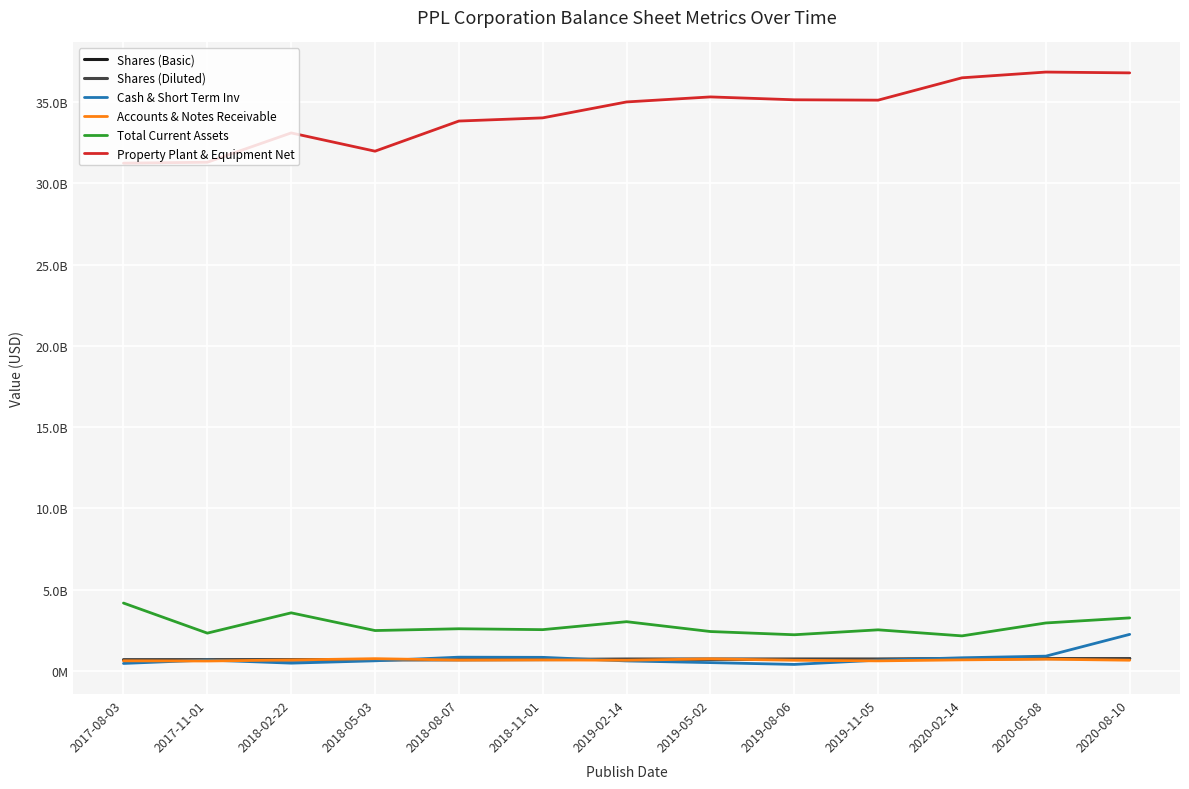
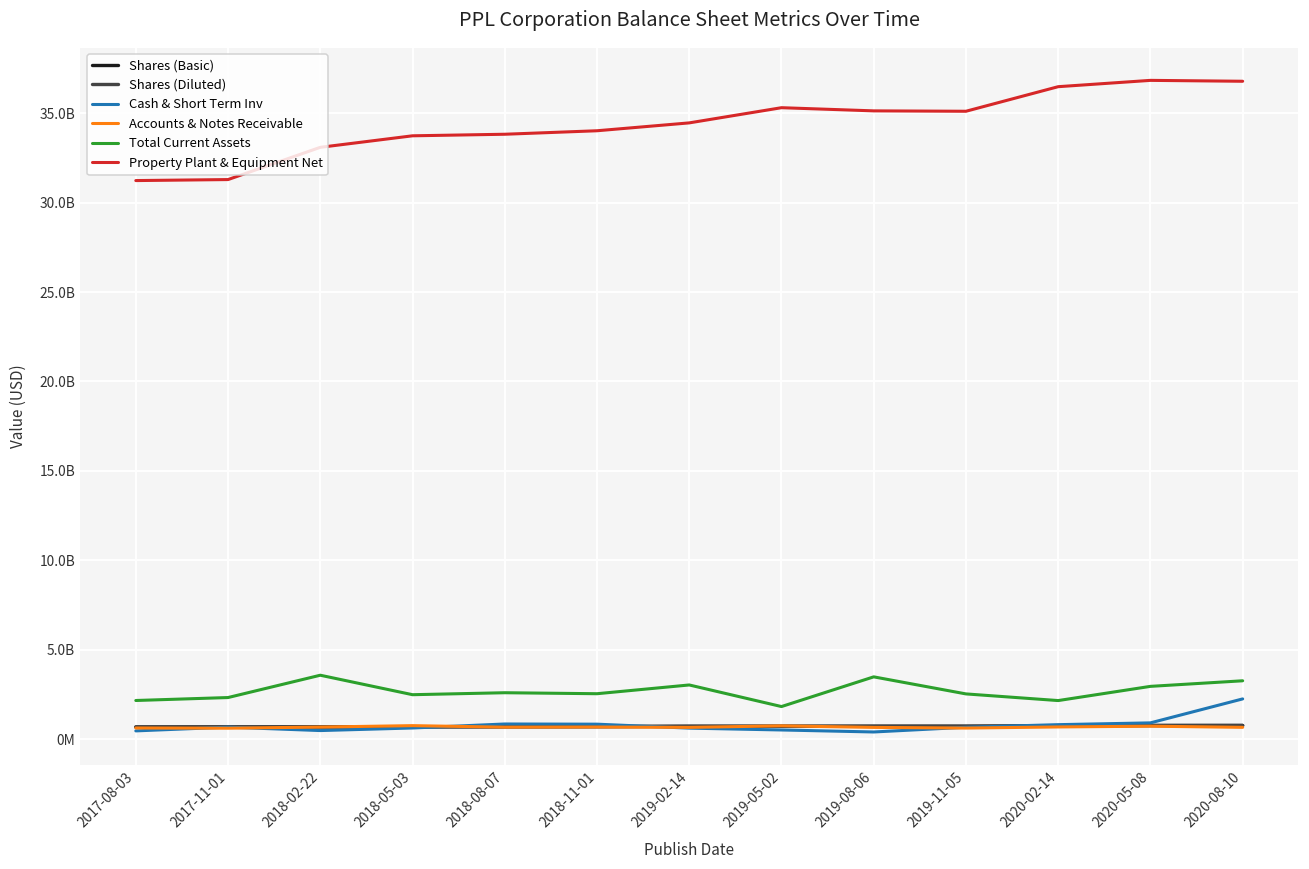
  {
    "Cash & Short Term Inv": {
      "2017-08-03": 500000000,
      "2018-02-22": 500000000,
      "2019-05-02": 500000000,
      "2019-08-06": 400000000,
      "2020-08-10": 2300000000
    },
    "Total Current Assets": {
-     "2017-08-03": 4200000000,
+     "2017-08-03": 2200000000,
      "2017-11-01": 2300000000,
      "2018-02-22": 3600000000,
      "2018-05-03": 2500000000,
      "2018-08-07": 2600000000,
      "2018-11-01": 2500000000,
      "2019-02-14": 3000000000,
-     "2019-05-02": 2400000000,
-     "2019-08-06": 2200000000,
+     "2019-05-02": 1800000000,
+     "2019-08-06": 3500000000,
      "2019-11-05": 2500000000,
      "2020-02-14": 2200000000,
      "2020-05-08": 3000000000,
      "2020-08-10": 3300000000
    },
    "Property Plant & Equipment Net": {
-     "2018-05-03": 32000000000,
+     "2018-05-03": 33700000000,
      "2018-08-07": 33800000000,
      "2018-11-01": 34000000000,
-     "2019-02-14": 35000000000,
+     "2019-02-14": 34500000000,
      "2019-05-02": 35300000000,
      "2019-08-06": 35100000000,
      "2019-11-05": 35100000000,
      "2020-02-14": 36500000000,
      "2020-05-08": 36800000000,
      "2020-08-10": 36800000000
    }
  }
